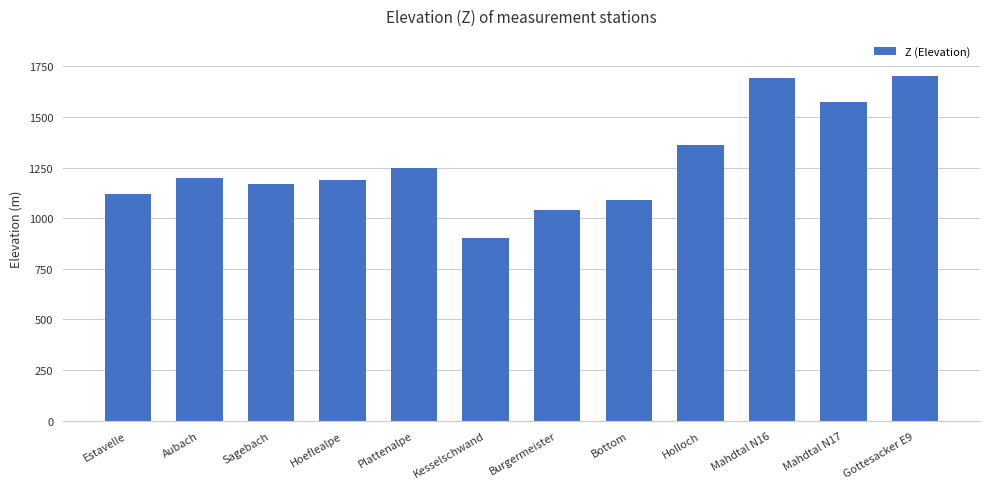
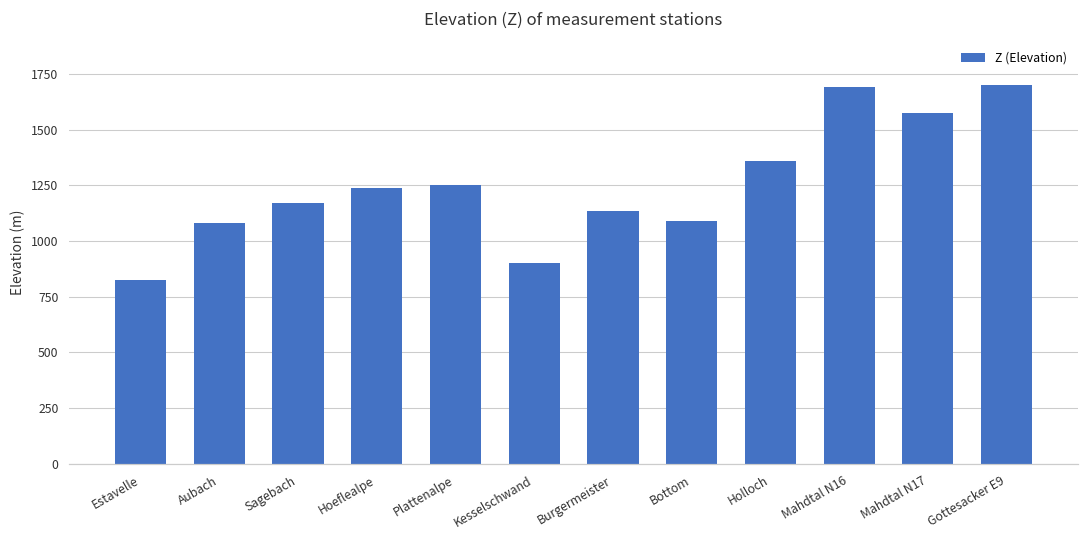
  {
-   "Estavelle": 1120,
-   "Aubach": 1200,
+   "Estavelle": 830,
+   "Aubach": 1080,
    "Sagebach": 1170,
-   "Hoeflealpe": 1190,
+   "Hoeflealpe": 1240,
    "Plattenalpe": 1250,
    "Kesselschwand": 900,
-   "Burgermeister": 1040,
+   "Burgermeister": 1140,
    "Bottom": 1090,
    "Holloch": 1360,
    "Mahdtal N16": 1690,
    "Mahdtal N17": 1570,
    "Gottesacker E9": 1700
  }
